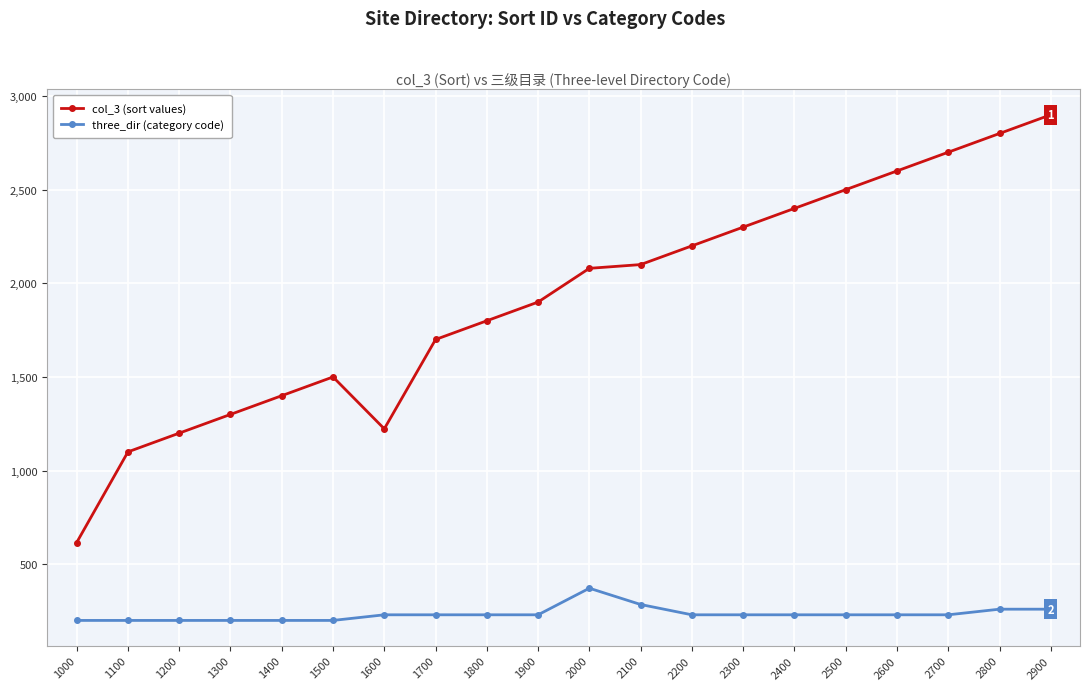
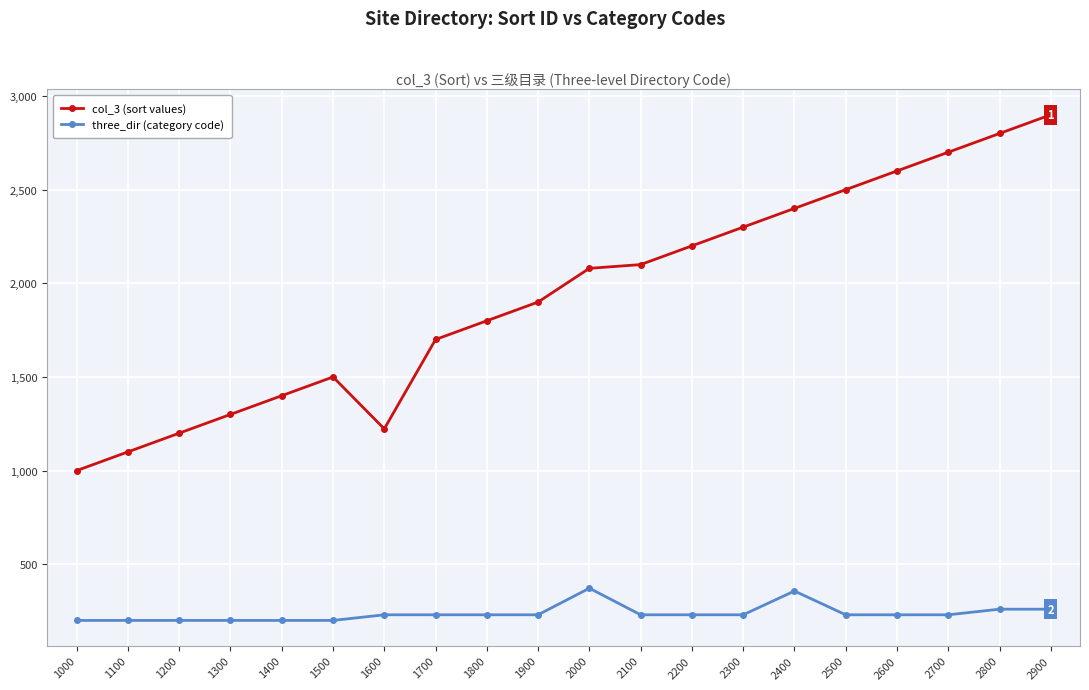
  {
    "col_3 (sort values)": {
-     "1000": "620",
+     "1000": "1,000",
      "1100": "1,100",
      "1200": "1,200",
      "1300": "1,300",
      "1400": "1,400",
      "1500": "1,500",
      "1600": "1,220",
      "1700": "1,700",
      "1800": "1,800",
      "1900": "1,900",
      "2000": "2,080",
      "2100": "2,100",
      "2200": "2,200",
      "2300": "2,300",
      "2400": "2,400",
      "2500": "2,500",
      "2600": "2,600",
      "2700": "2,700",
      "2800": "2,800"
    },
    "three_dir (category code)": {
      "1000": "200",
      "1100": "200",
      "1200": "200",
      "1300": "200",
      "1400": "200",
      "1500": "200",
      "1600": "230",
      "1700": "230",
      "1800": "230",
      "1900": "230",
      "2000": "370",
-     "2100": "290",
+     "2100": "230",
      "2200": "230",
      "2300": "230",
-     "2400": "230",
+     "2400": "360",
      "2500": "230",
      "2600": "230",
      "2700": "230",
      "2800": "260"
    }
  }
